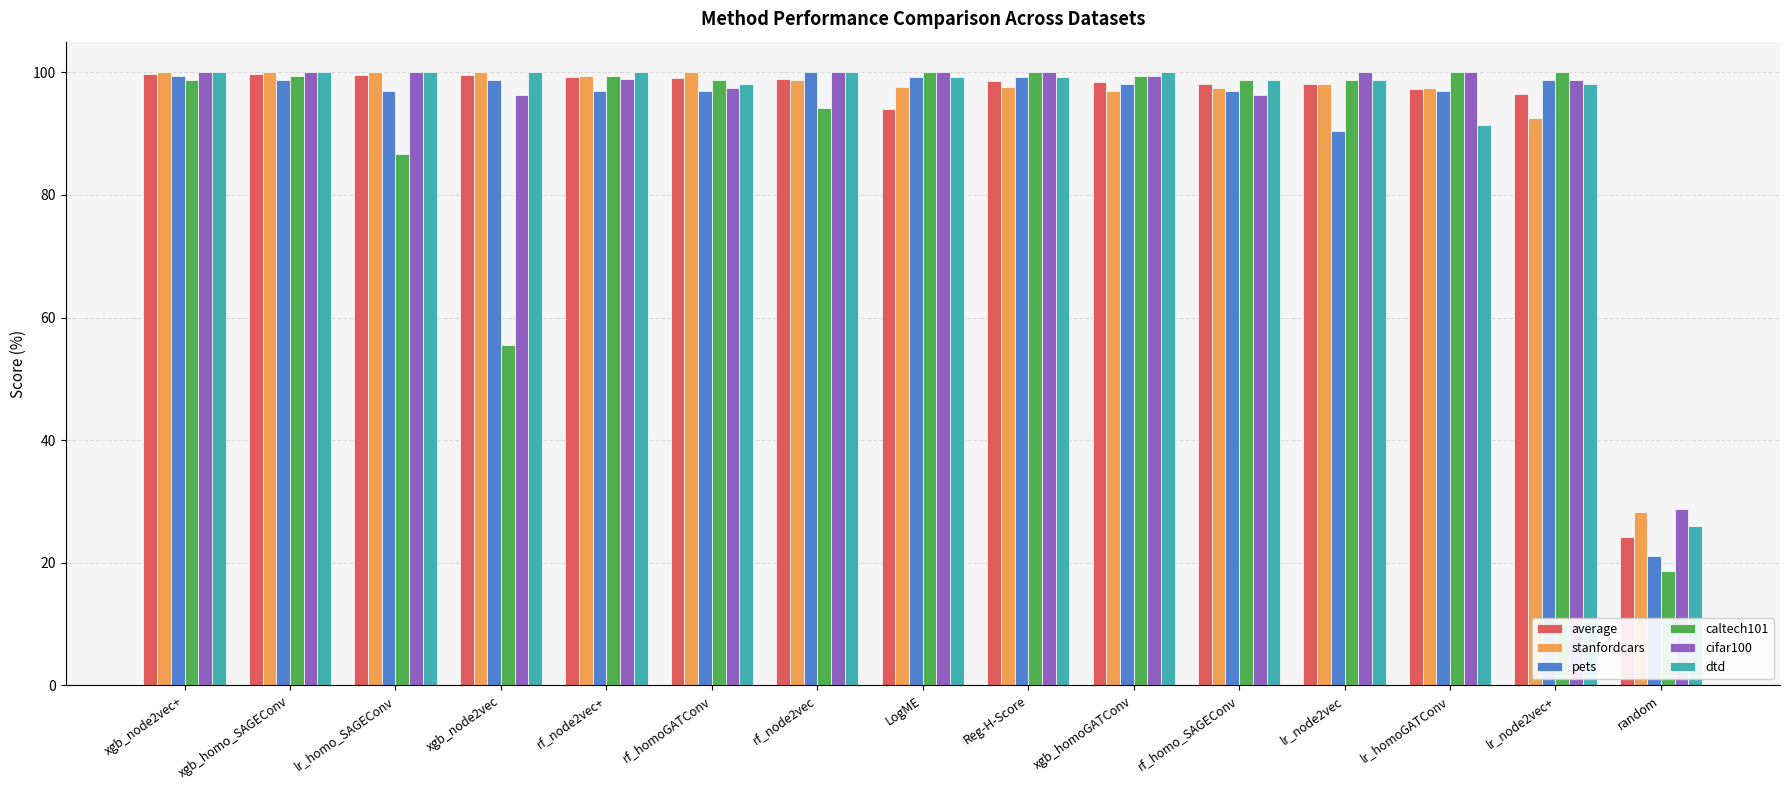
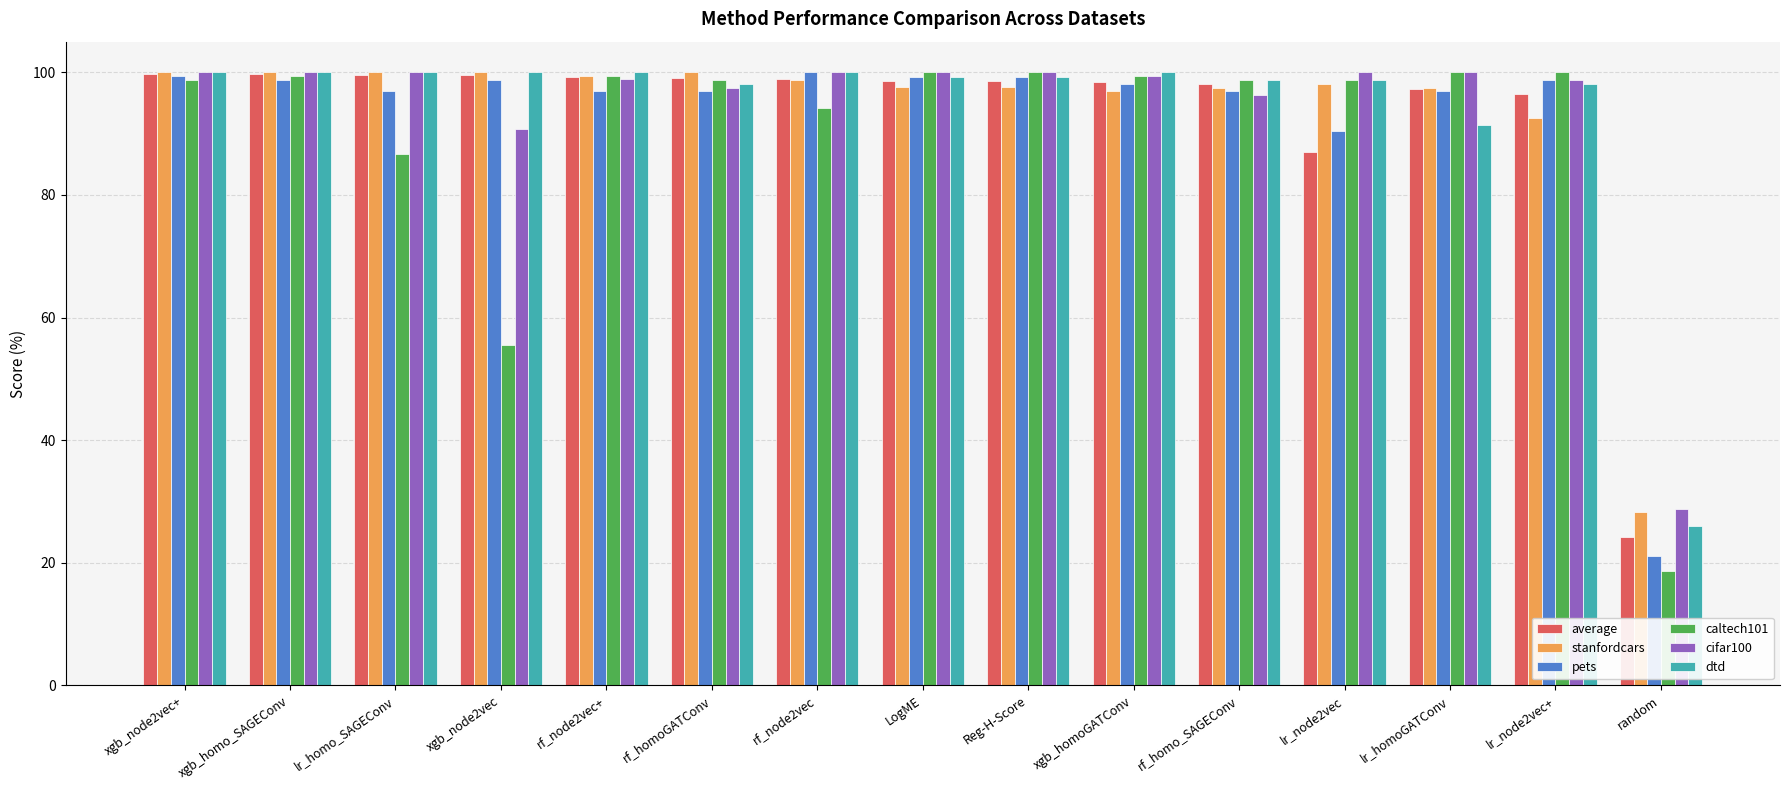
  {
    "average": {
      "xgb_node2vec+": 100,
      "xgb_homo_SAGEConv": 100,
      "lr_homo_SAGEConv": 100,
      "xgb_node2vec": 99,
      "rf_node2vec+": 99,
      "rf_homoGATConv": 99,
      "rf_node2vec": 99,
-     "LogME": 94,
+     "LogME": 99,
      "Reg-H-Score": 99,
      "xgb_homoGATConv": 98,
      "rf_homo_SAGEConv": 98,
-     "lr_node2vec": 98,
+     "lr_node2vec": 87,
      "lr_homoGATConv": 97,
      "lr_node2vec+": 96,
      "random": 24
    },
    "stanfordcars": {
      "xgb_node2vec+": 100,
      "xgb_homo_SAGEConv": 100,
      "lr_homo_SAGEConv": 100,
      "xgb_node2vec": 100,
      "rf_node2vec+": 99,
      "rf_homoGATConv": 100,
      "rf_node2vec": 99,
      "LogME": 98,
      "Reg-H-Score": 98,
      "xgb_homoGATConv": 97,
      "rf_homo_SAGEConv": 98,
      "lr_node2vec": 98,
      "lr_homoGATConv": 98,
      "lr_node2vec+": 93,
      "random": 28
    },
    "caltech101": {
      "xgb_node2vec+": 99,
      "xgb_homo_SAGEConv": 99,
      "lr_homo_SAGEConv": 87,
      "xgb_node2vec": 55,
      "rf_node2vec+": 99,
      "rf_homoGATConv": 99,
      "rf_node2vec": 94,
      "LogME": 100,
      "Reg-H-Score": 100,
      "xgb_homoGATConv": 99,
      "rf_homo_SAGEConv": 99,
      "lr_node2vec": 99,
      "lr_homoGATConv": 100,
      "lr_node2vec+": 100,
      "random": 19
    },
    "cifar100": {
      "xgb_node2vec+": 100,
      "xgb_homo_SAGEConv": 100,
      "lr_homo_SAGEConv": 100,
-     "xgb_node2vec": 96,
+     "xgb_node2vec": 91,
      "rf_node2vec+": 99,
      "rf_homoGATConv": 98,
      "rf_node2vec": 100,
      "LogME": 100,
      "Reg-H-Score": 100,
      "xgb_homoGATConv": 99,
      "rf_homo_SAGEConv": 96,
      "lr_node2vec": 100,
      "lr_homoGATConv": 100,
      "lr_node2vec+": 99,
      "random": 29
    }
  }
